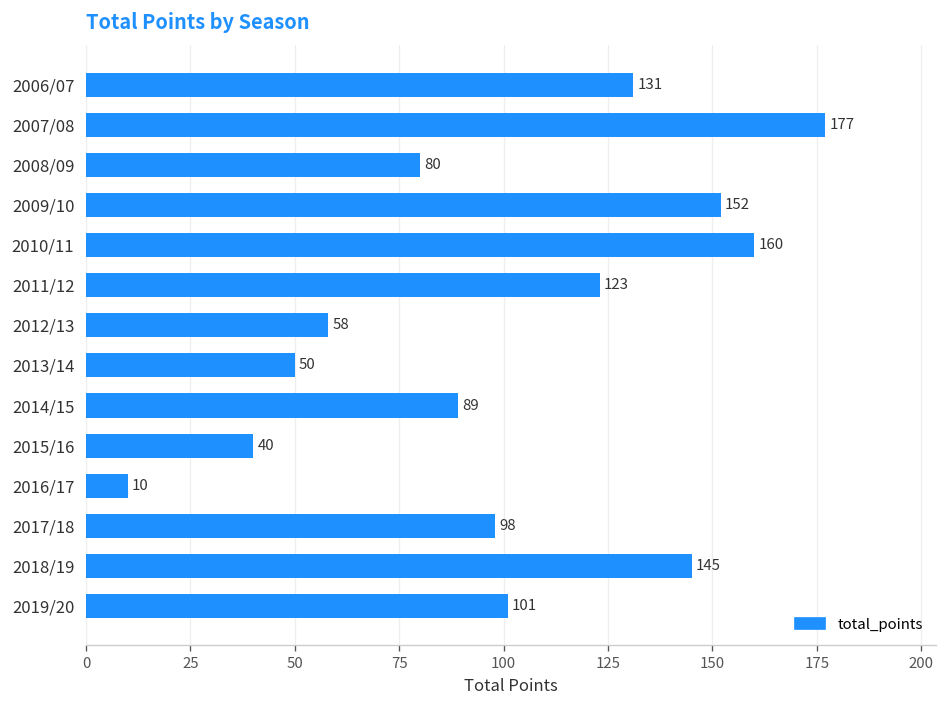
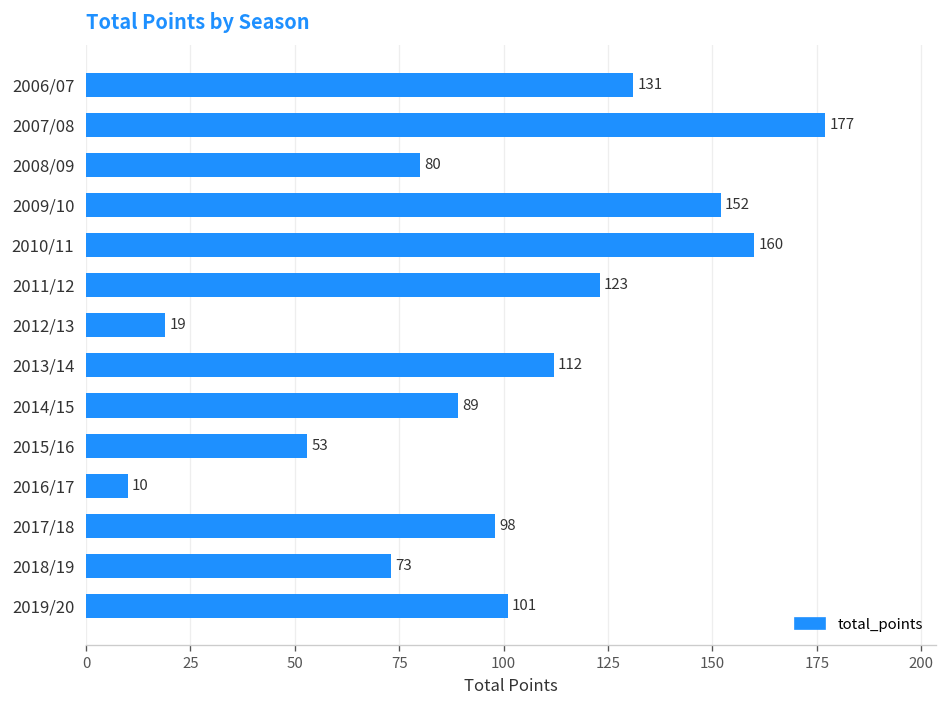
  {
    "2006/07": 131,
    "2007/08": 177,
    "2008/09": 80,
    "2009/10": 152,
    "2010/11": 160,
    "2011/12": 123,
-   "2012/13": 58,
-   "2013/14": 50,
+   "2012/13": 19,
+   "2013/14": 112,
    "2014/15": 89,
-   "2015/16": 40,
+   "2015/16": 53,
    "2016/17": 10,
    "2017/18": 98,
-   "2018/19": 145,
+   "2018/19": 73,
    "2019/20": 101
  }
